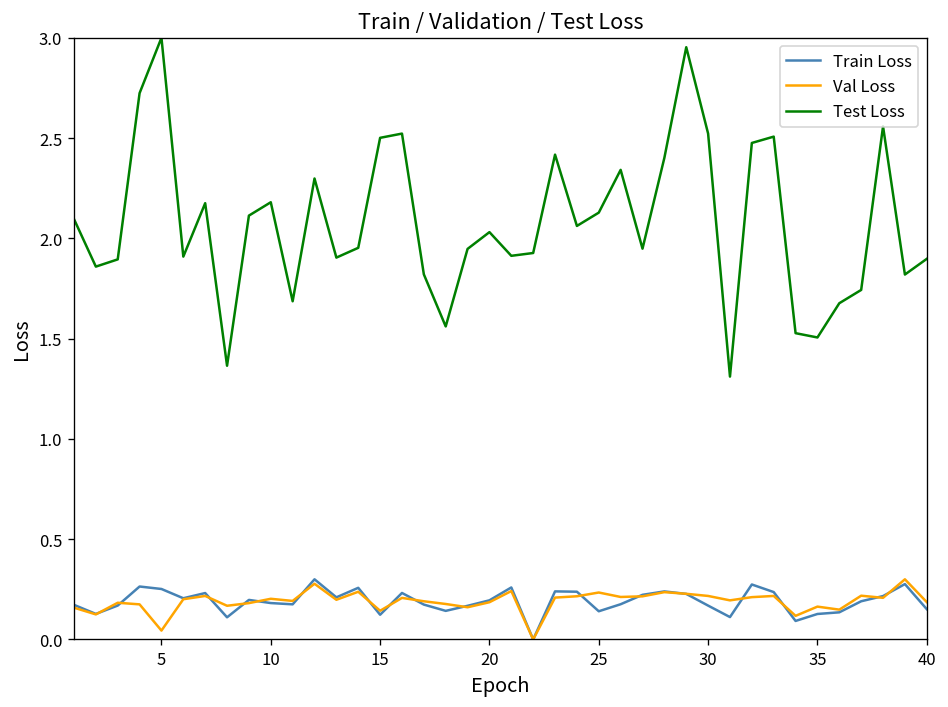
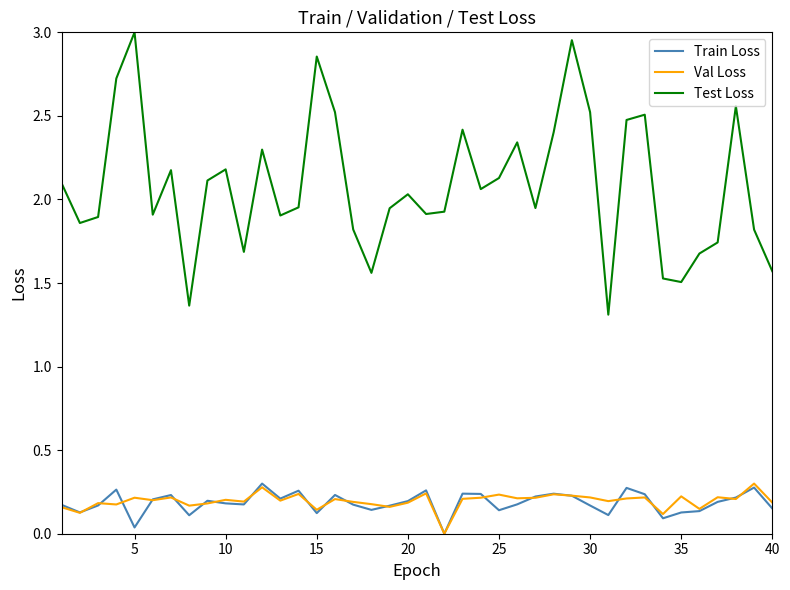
  {
    "Train Loss": {
-     "5": 0.25,
+     "5": 0.04,
      "10": 0.18,
      "15": 0.12,
      "25": 0.14,
      "30": 0.17,
      "35": 0.13,
      "40": 0.15
    },
    "Val Loss": {
-     "5": 0.04,
+     "5": 0.22,
      "10": 0.20,
      "15": 0.14,
      "25": 0.23,
      "30": 0.22,
-     "35": 0.16,
+     "35": 0.22,
      "40": 0.19
    },
    "Test Loss": {
      "5": 3.00,
      "10": 2.18,
-     "15": 2.50,
+     "15": 2.86,
      "20": 2.03,
      "25": 2.13,
      "30": 2.52,
      "35": 1.51,
-     "40": 1.90
+     "40": 1.57
    }
  }
